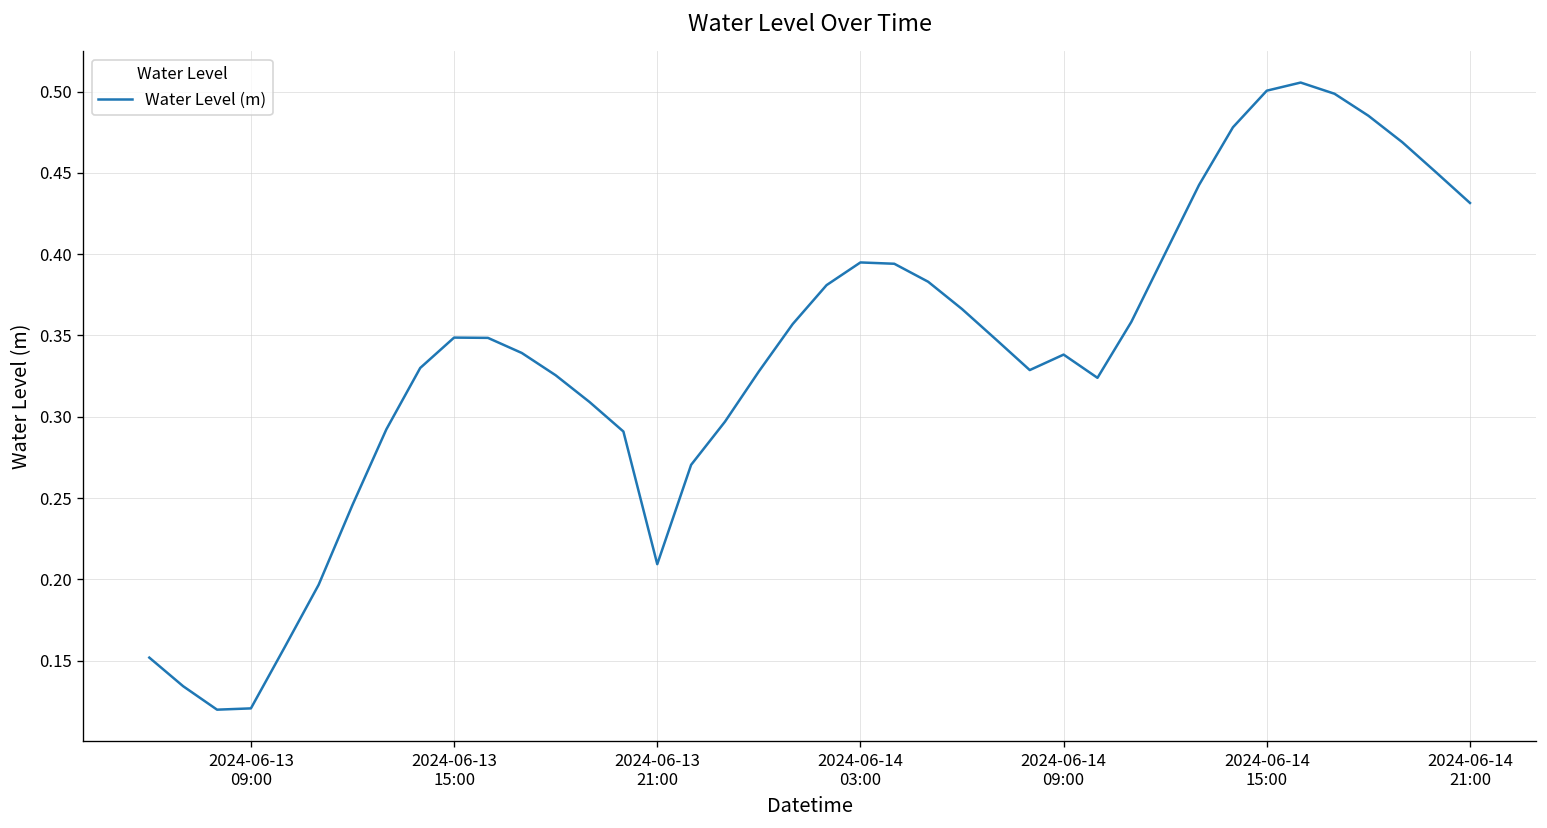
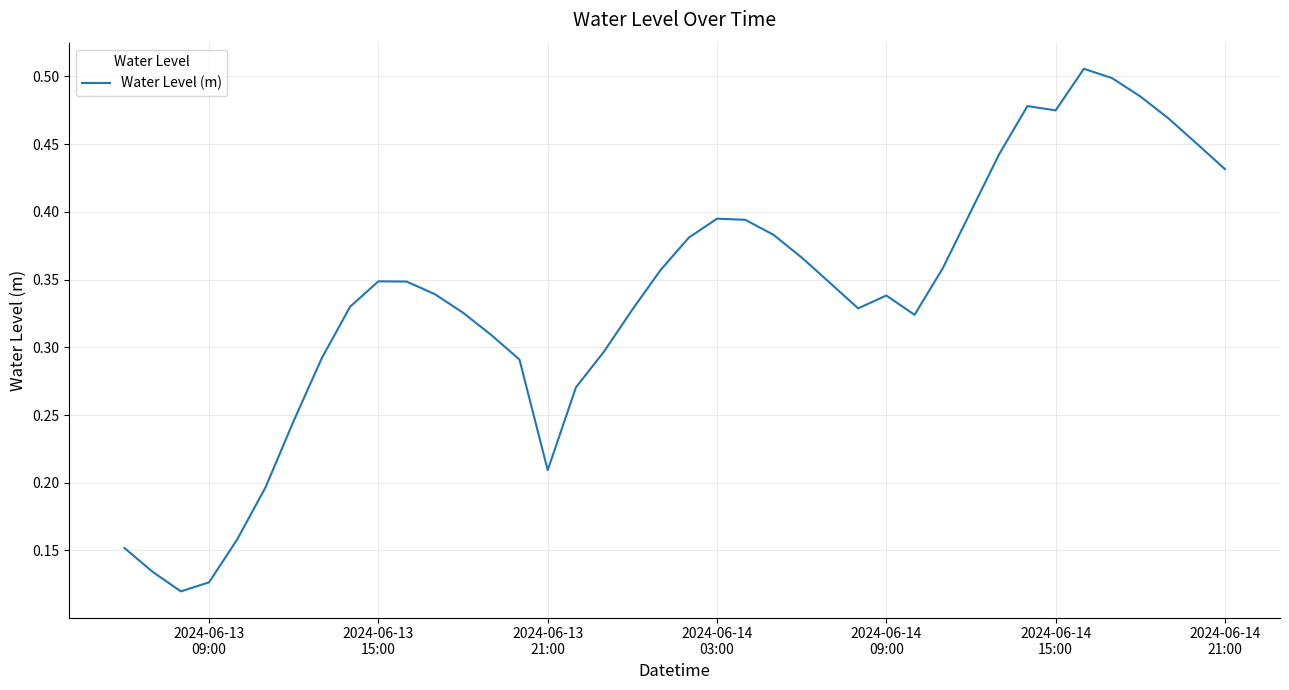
  {
-   "2024-06-13 09:00": 0.121,
+   "2024-06-13 09:00": 0.127,
    "2024-06-13 15:00": 0.349,
    "2024-06-13 21:00": 0.209,
    "2024-06-14 03:00": 0.395,
    "2024-06-14 09:00": 0.338,
-   "2024-06-14 15:00": 0.501,
+   "2024-06-14 15:00": 0.475,
    "2024-06-14 21:00": 0.432
  }
